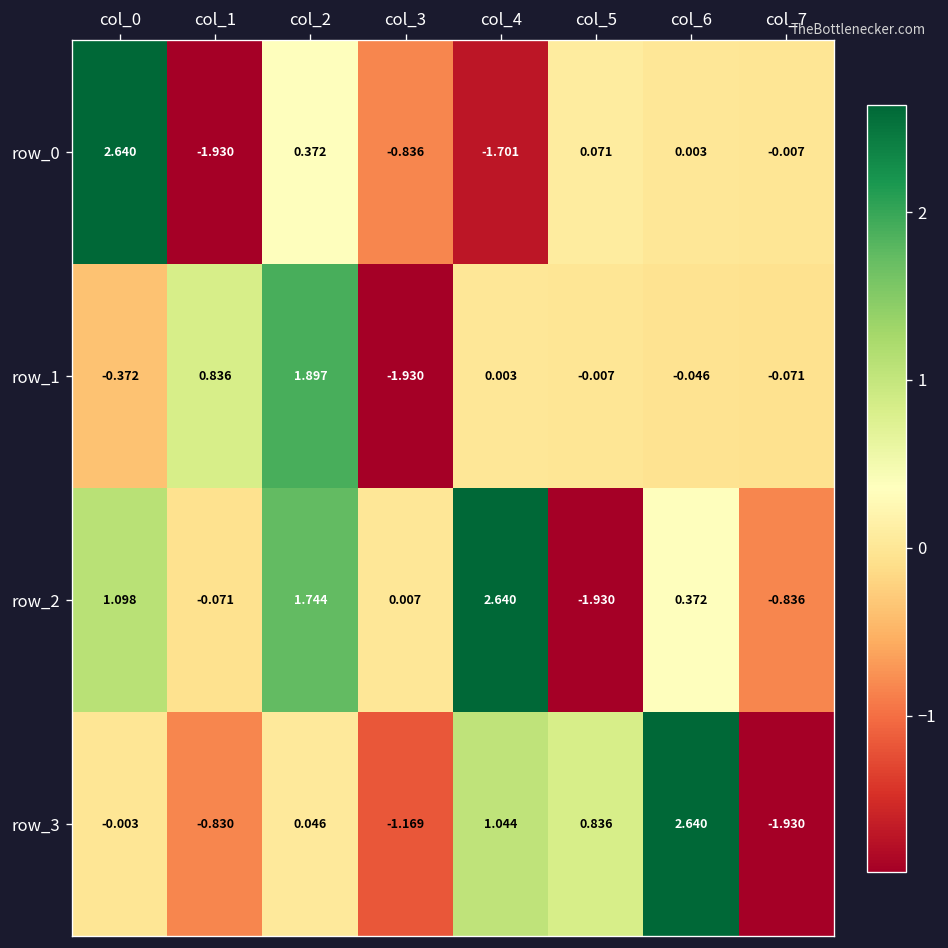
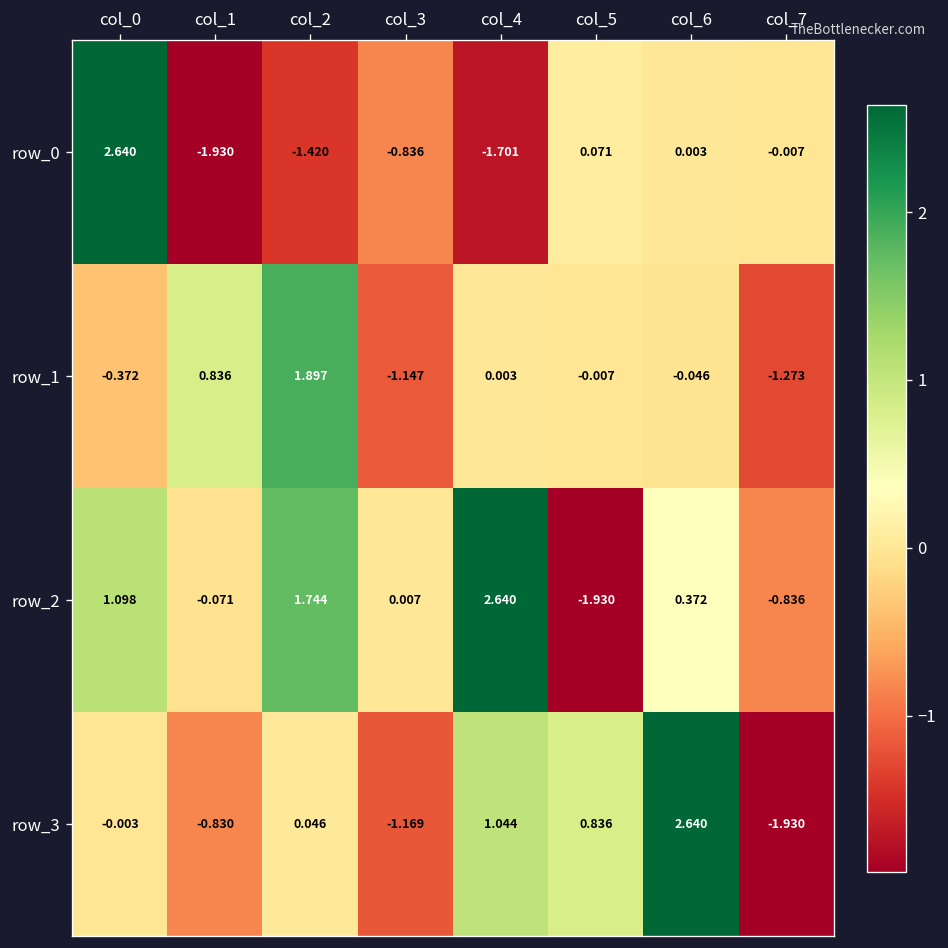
  {
    "row_0": {
      "col_0": 2.640,
      "col_1": -1.930,
-     "col_2": 0.372,
+     "col_2": -1.420,
      "col_3": -0.836,
      "col_4": -1.701,
      "col_5": 0.071,
      "col_6": 0.003,
      "col_7": -0.007
    },
    "row_1": {
      "col_0": -0.372,
      "col_1": 0.836,
      "col_2": 1.897,
-     "col_3": -1.930,
+     "col_3": -1.147,
      "col_4": 0.003,
      "col_5": -0.007,
      "col_6": -0.046,
-     "col_7": -0.071
+     "col_7": -1.273
    },
    "row_2": {
      "col_0": 1.098,
      "col_1": -0.071,
      "col_2": 1.744,
      "col_3": 0.007,
      "col_4": 2.640,
      "col_5": -1.930,
      "col_6": 0.372,
      "col_7": -0.836
    },
    "row_3": {
      "col_0": -0.003,
      "col_1": -0.830,
      "col_2": 0.046,
      "col_3": -1.169,
      "col_4": 1.044,
      "col_5": 0.836,
      "col_6": 2.640,
      "col_7": -1.930
    }
  }
